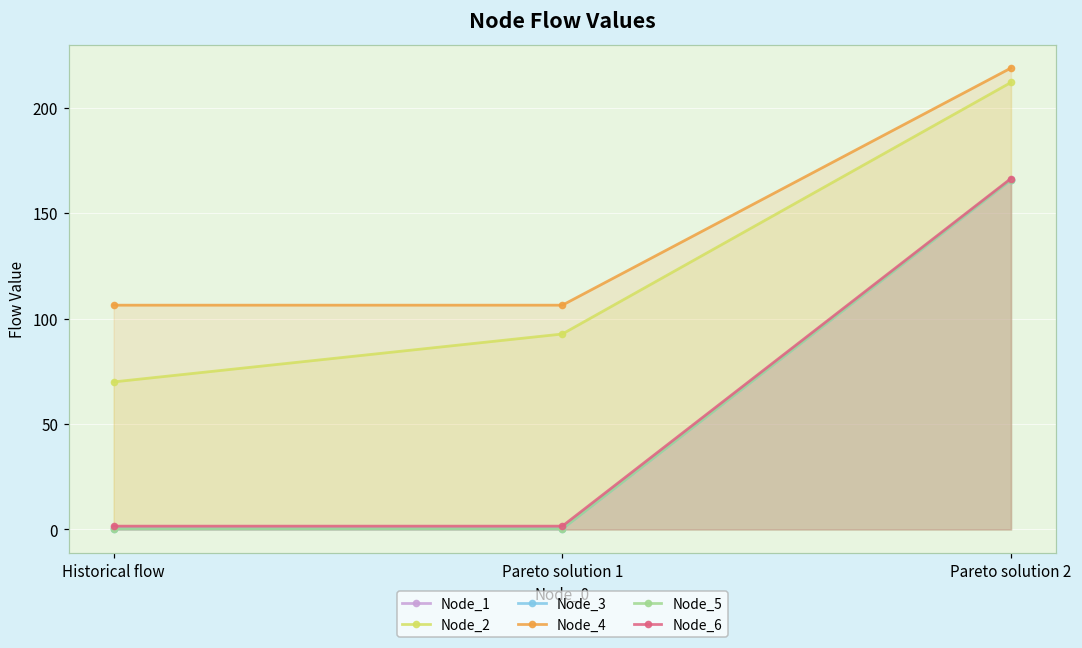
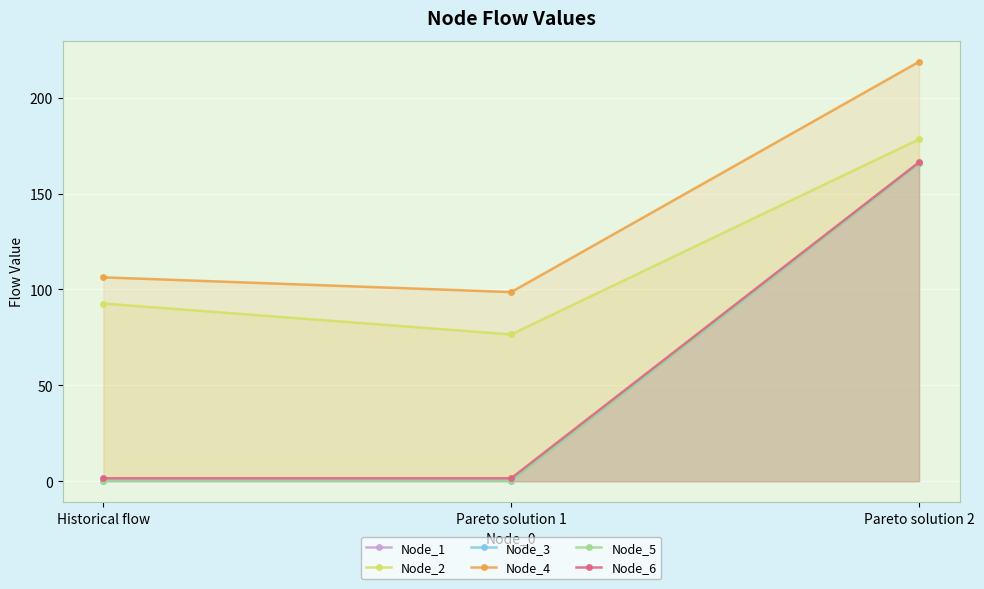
  {
    "Node_2": {
-     "Historical flow": 70,
-     "Pareto solution 1": 93,
-     "Pareto solution 2": 212
+     "Historical flow": 93,
+     "Pareto solution 1": 77,
+     "Pareto solution 2": 178
    },
    "Node_4": {
      "Historical flow": 106,
-     "Pareto solution 1": 106,
+     "Pareto solution 1": 99,
      "Pareto solution 2": 219
    }
  }
